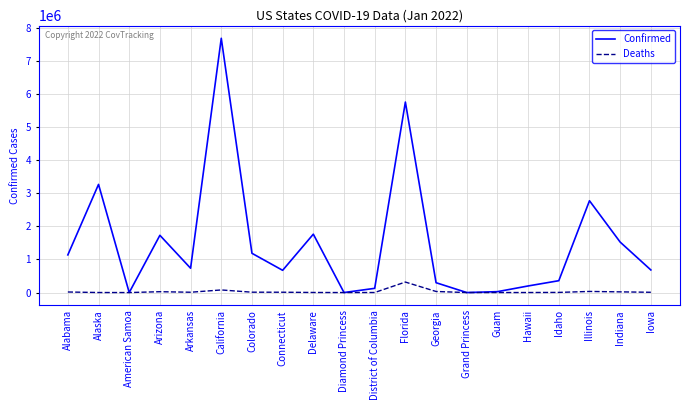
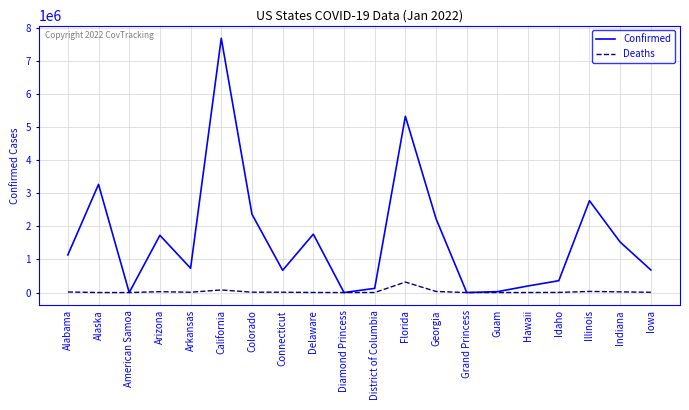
  {
    "Confirmed": {
      "Alabama": 1100000,
      "Alaska": 3300000,
      "Arizona": 1700000,
      "Arkansas": 700000,
      "California": 7700000,
-     "Colorado": 1200000,
+     "Colorado": 2400000,
      "Connecticut": 700000,
      "Delaware": 1800000,
      "District of Columbia": 100000,
-     "Florida": 5800000,
-     "Georgia": 300000,
+     "Florida": 5300000,
+     "Georgia": 2200000,
      "Hawaii": 200000,
      "Idaho": 400000,
      "Illinois": 2800000,
      "Indiana": 1500000,
      "Iowa": 700000
    },
    "Deaths": {
      "Alabama": 0,
      "Alaska": 0,
      "Arizona": 0,
      "Arkansas": 0,
      "California": 100000,
      "Colorado": 0,
      "Connecticut": 0,
      "Delaware": 0,
      "District of Columbia": 0,
      "Florida": 300000,
      "Georgia": 0,
      "Hawaii": 0,
      "Idaho": 0,
      "Illinois": 0,
      "Indiana": 0,
      "Iowa": 0
    }
  }
